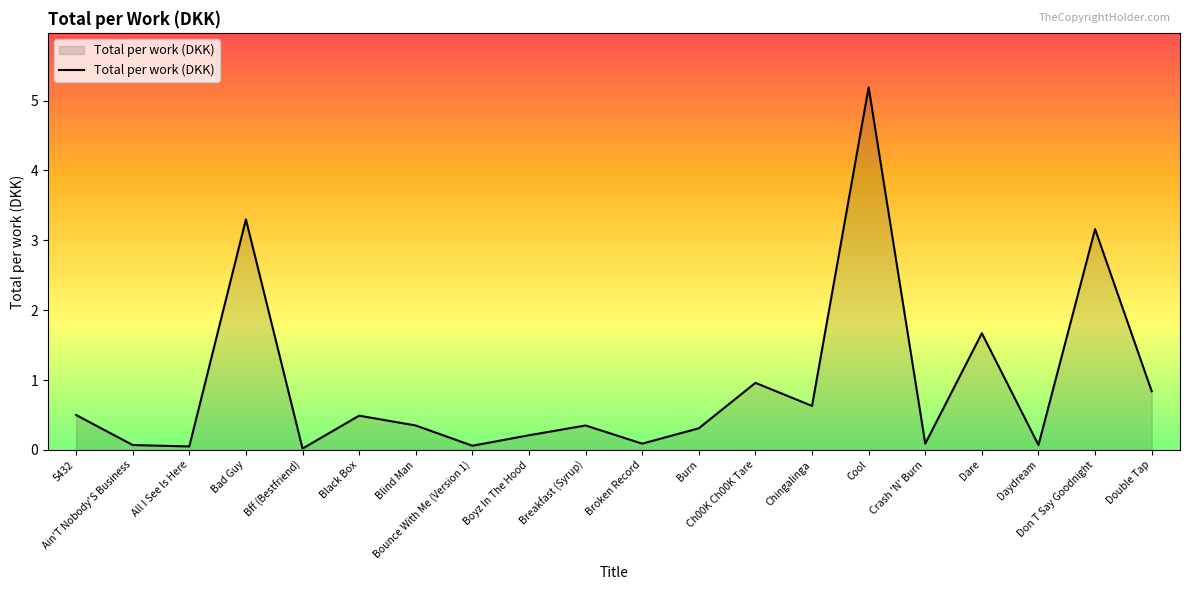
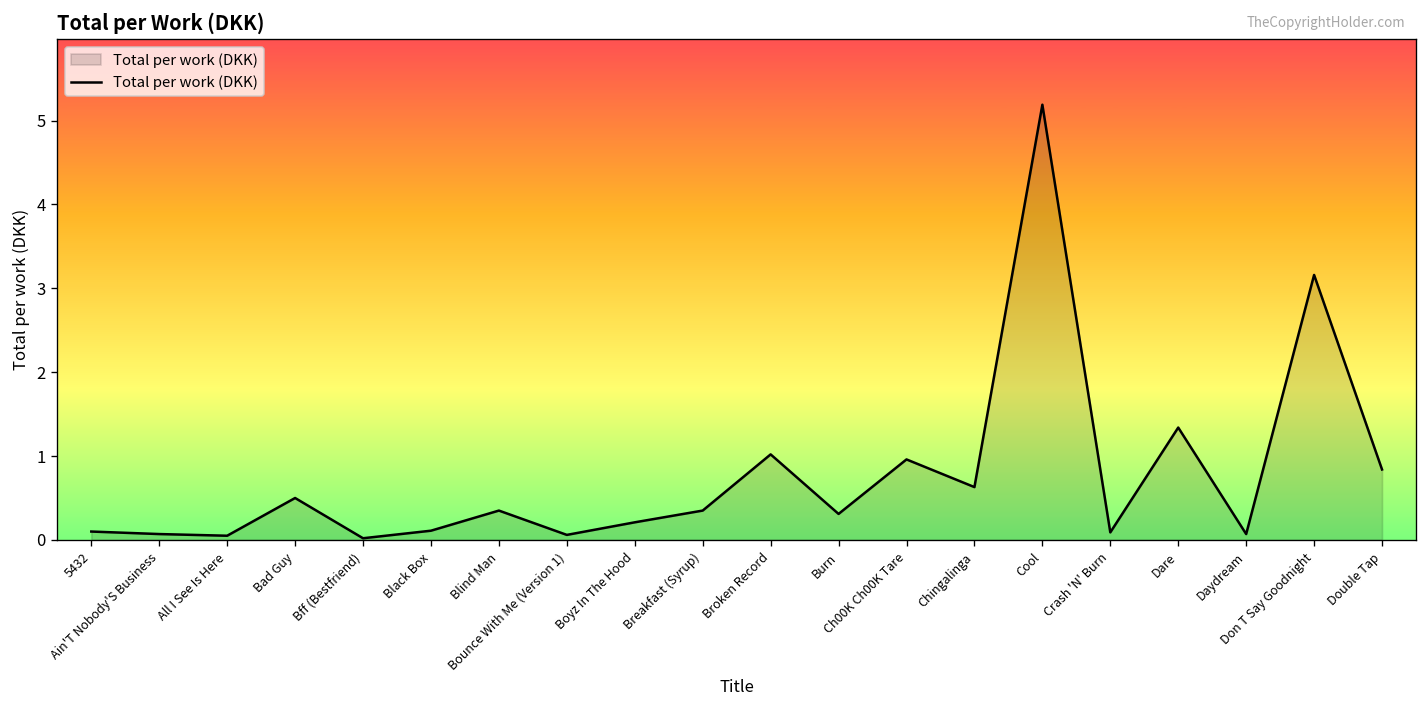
  {
-   "5432": 0.5,
+   "5432": 0.1,
    "Ain'T Nobody'S Business": 0.1,
    "All I See Is Here": 0.1,
-   "Bad Guy": 3.3,
+   "Bad Guy": 0.5,
    "Bff (Bestfriend)": 0.0,
-   "Black Box": 0.5,
+   "Black Box": 0.1,
    "Blind Man": 0.4,
    "Bounce With Me (Version 1)": 0.1,
    "Boyz In The Hood": 0.2,
    "Breakfast (Syrup)": 0.4,
-   "Broken Record": 0.1,
+   "Broken Record": 1.0,
    "Burn": 0.3,
    "Ch00K Ch00K Tare": 1.0,
    "Chingalinga": 0.6,
    "Cool": 5.2,
    "Crash 'N' Burn": 0.1,
-   "Dare": 1.7,
+   "Dare": 1.3,
    "Daydream": 0.1,
    "Don T Say Goodnight": 3.2,
    "Double Tap": 0.8
  }
